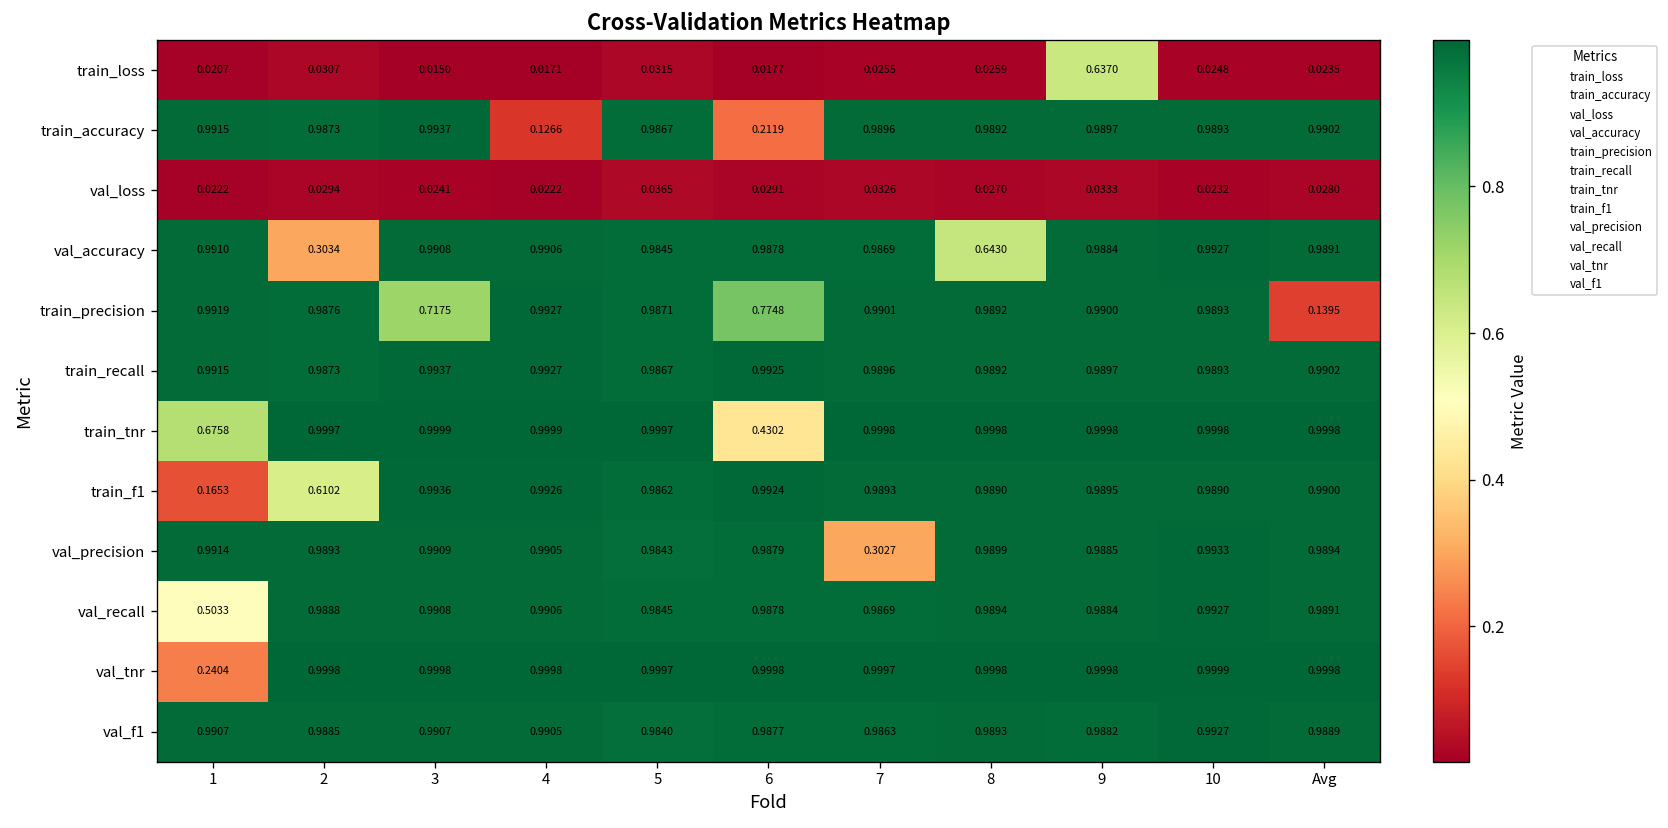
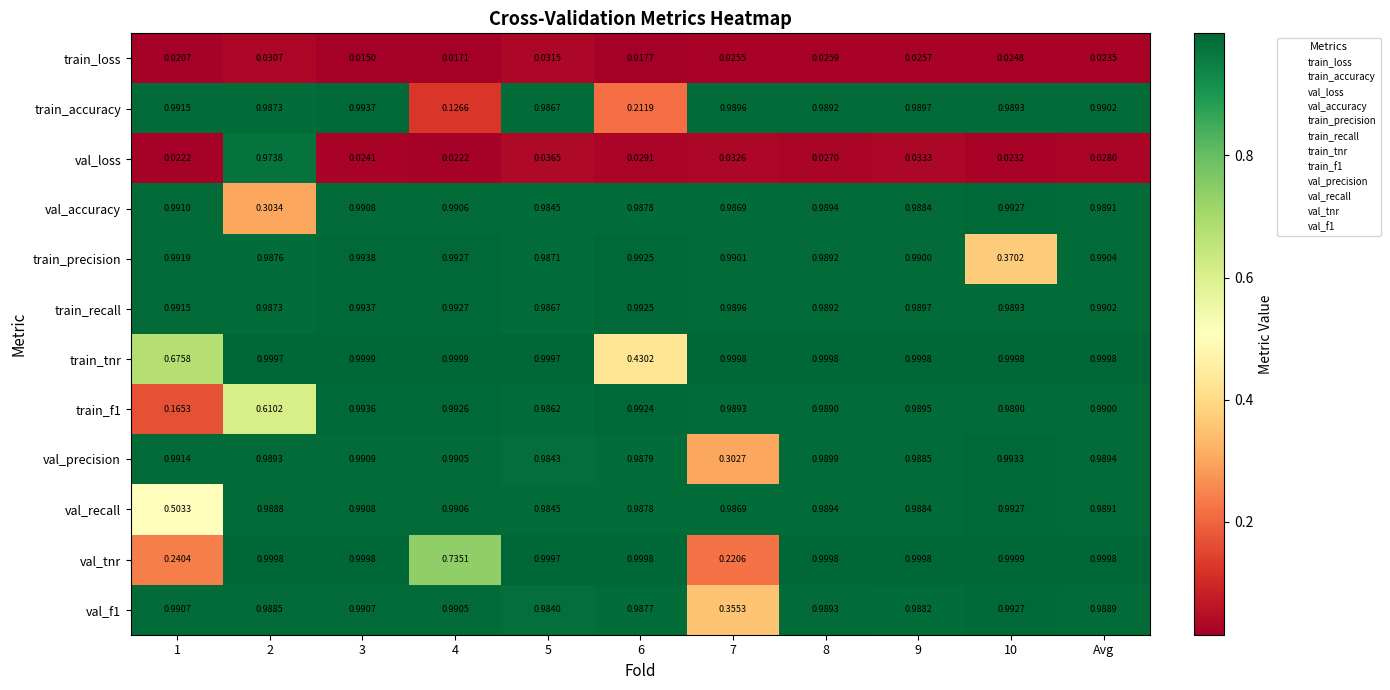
  {
    "train_loss": {
      "1": 0.0207,
      "2": 0.0307,
      "3": 0.0150,
      "4": 0.0171,
      "5": 0.0315,
      "6": 0.0177,
      "7": 0.0255,
      "8": 0.0259,
-     "9": 0.6370,
+     "9": 0.0257,
      "10": 0.0248,
      "Avg": 0.0235
    },
    "train_accuracy": {
      "1": 0.9915,
      "2": 0.9873,
      "3": 0.9937,
      "4": 0.1266,
      "5": 0.9867,
      "6": 0.2119,
      "7": 0.9896,
      "8": 0.9892,
      "9": 0.9897,
      "10": 0.9893,
      "Avg": 0.9902
    },
    "val_loss": {
      "1": 0.0222,
-     "2": 0.0294,
+     "2": 0.9738,
      "3": 0.0241,
      "4": 0.0222,
      "5": 0.0365,
      "6": 0.0291,
      "7": 0.0326,
      "8": 0.0270,
      "9": 0.0333,
      "10": 0.0232,
      "Avg": 0.0280
    },
    "val_accuracy": {
      "1": 0.9910,
      "2": 0.3034,
      "3": 0.9908,
      "4": 0.9906,
      "5": 0.9845,
      "6": 0.9878,
      "7": 0.9869,
-     "8": 0.6430,
+     "8": 0.9894,
      "9": 0.9884,
      "10": 0.9927,
      "Avg": 0.9891
    },
    "train_precision": {
      "1": 0.9919,
      "2": 0.9876,
-     "3": 0.7175,
+     "3": 0.9938,
      "4": 0.9927,
      "5": 0.9871,
-     "6": 0.7748,
+     "6": 0.9925,
      "7": 0.9901,
      "8": 0.9892,
      "9": 0.9900,
-     "10": 0.9893,
-     "Avg": 0.1395
+     "10": 0.3702,
+     "Avg": 0.9904
    },
    "train_recall": {
      "1": 0.9915,
      "2": 0.9873,
      "3": 0.9937,
      "4": 0.9927,
      "5": 0.9867,
      "6": 0.9925,
      "7": 0.9896,
      "8": 0.9892,
      "9": 0.9897,
      "10": 0.9893,
      "Avg": 0.9902
    },
    "train_tnr": {
      "1": 0.6758,
      "2": 0.9997,
      "3": 0.9999,
      "4": 0.9999,
      "5": 0.9997,
      "6": 0.4302,
      "7": 0.9998,
      "8": 0.9998,
      "9": 0.9998,
      "10": 0.9998,
      "Avg": 0.9998
    },
    "train_f1": {
      "1": 0.1653,
      "2": 0.6102,
      "3": 0.9936,
      "4": 0.9926,
      "5": 0.9862,
      "6": 0.9924,
      "7": 0.9893,
      "8": 0.9890,
      "9": 0.9895,
      "10": 0.9890,
      "Avg": 0.9900
    },
    "val_precision": {
      "1": 0.9914,
      "2": 0.9893,
      "3": 0.9909,
      "4": 0.9905,
      "5": 0.9843,
      "6": 0.9879,
      "7": 0.3027,
      "8": 0.9899,
      "9": 0.9885,
      "10": 0.9933,
      "Avg": 0.9894
    },
    "val_recall": {
      "1": 0.5033,
      "2": 0.9888,
      "3": 0.9908,
      "4": 0.9906,
      "5": 0.9845,
      "6": 0.9878,
      "7": 0.9869,
      "8": 0.9894,
      "9": 0.9884,
      "10": 0.9927,
      "Avg": 0.9891
    },
    "val_tnr": {
      "1": 0.2404,
      "2": 0.9998,
      "3": 0.9998,
-     "4": 0.9998,
+     "4": 0.7351,
      "5": 0.9997,
      "6": 0.9998,
-     "7": 0.9997,
+     "7": 0.2206,
      "8": 0.9998,
      "9": 0.9998,
      "10": 0.9999,
      "Avg": 0.9998
    },
    "val_f1": {
      "1": 0.9907,
      "2": 0.9885,
      "3": 0.9907,
      "4": 0.9905,
      "5": 0.9840,
      "6": 0.9877,
-     "7": 0.9863,
+     "7": 0.3553,
      "8": 0.9893,
      "9": 0.9882,
      "10": 0.9927,
      "Avg": 0.9889
    }
  }
